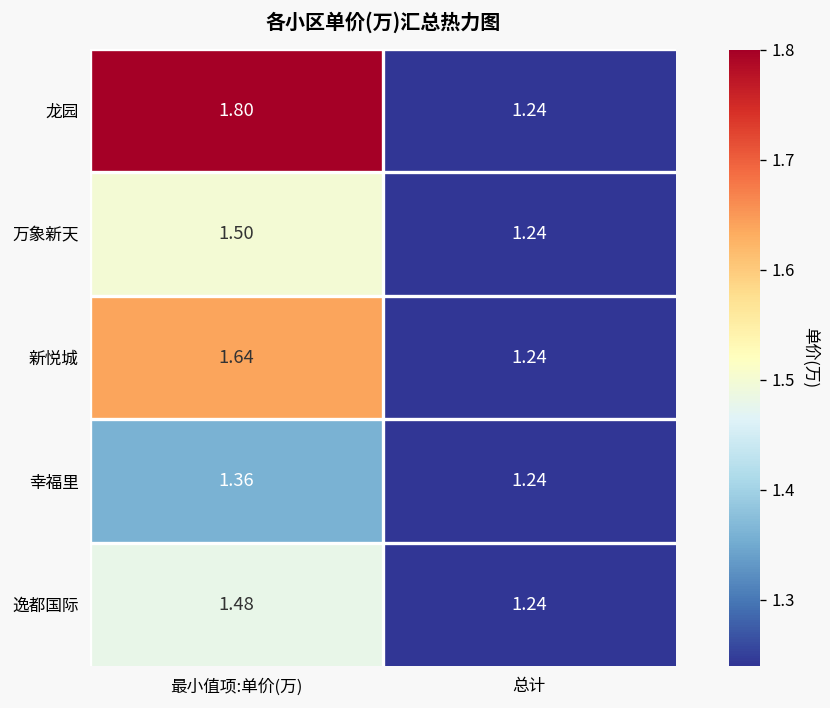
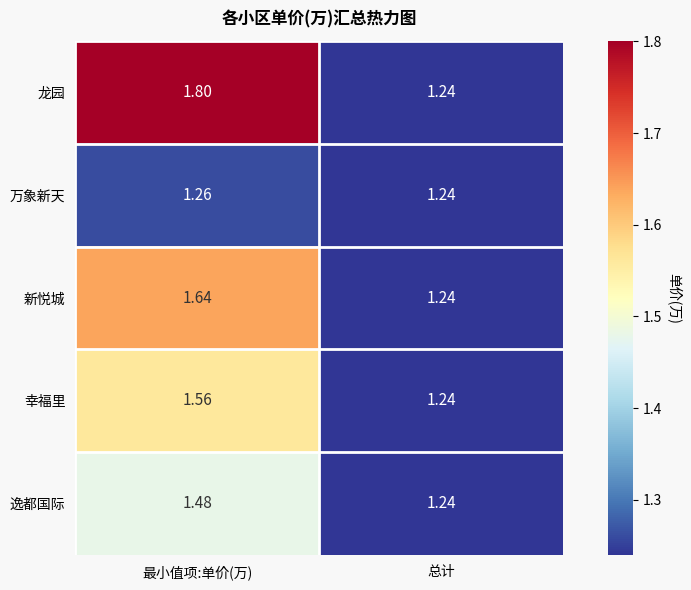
  {
    "龙园": {
      "最小值项:单价(万)": 1.80,
      "总计": 1.24
    },
    "万象新天": {
-     "最小值项:单价(万)": 1.50,
+     "最小值项:单价(万)": 1.26,
      "总计": 1.24
    },
    "新悦城": {
      "最小值项:单价(万)": 1.64,
      "总计": 1.24
    },
    "幸福里": {
-     "最小值项:单价(万)": 1.36,
+     "最小值项:单价(万)": 1.56,
      "总计": 1.24
    },
    "逸都国际": {
      "最小值项:单价(万)": 1.48,
      "总计": 1.24
    }
  }
